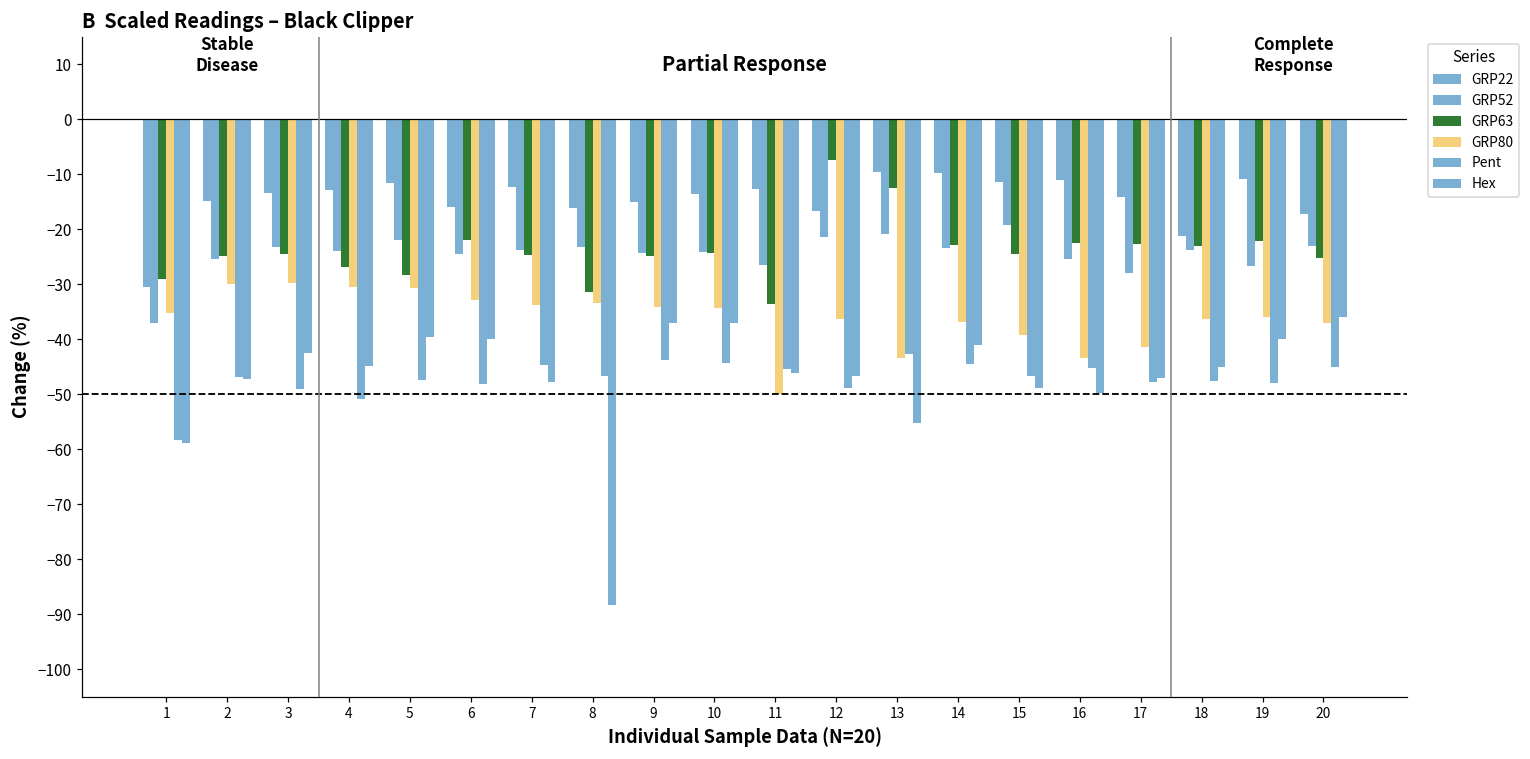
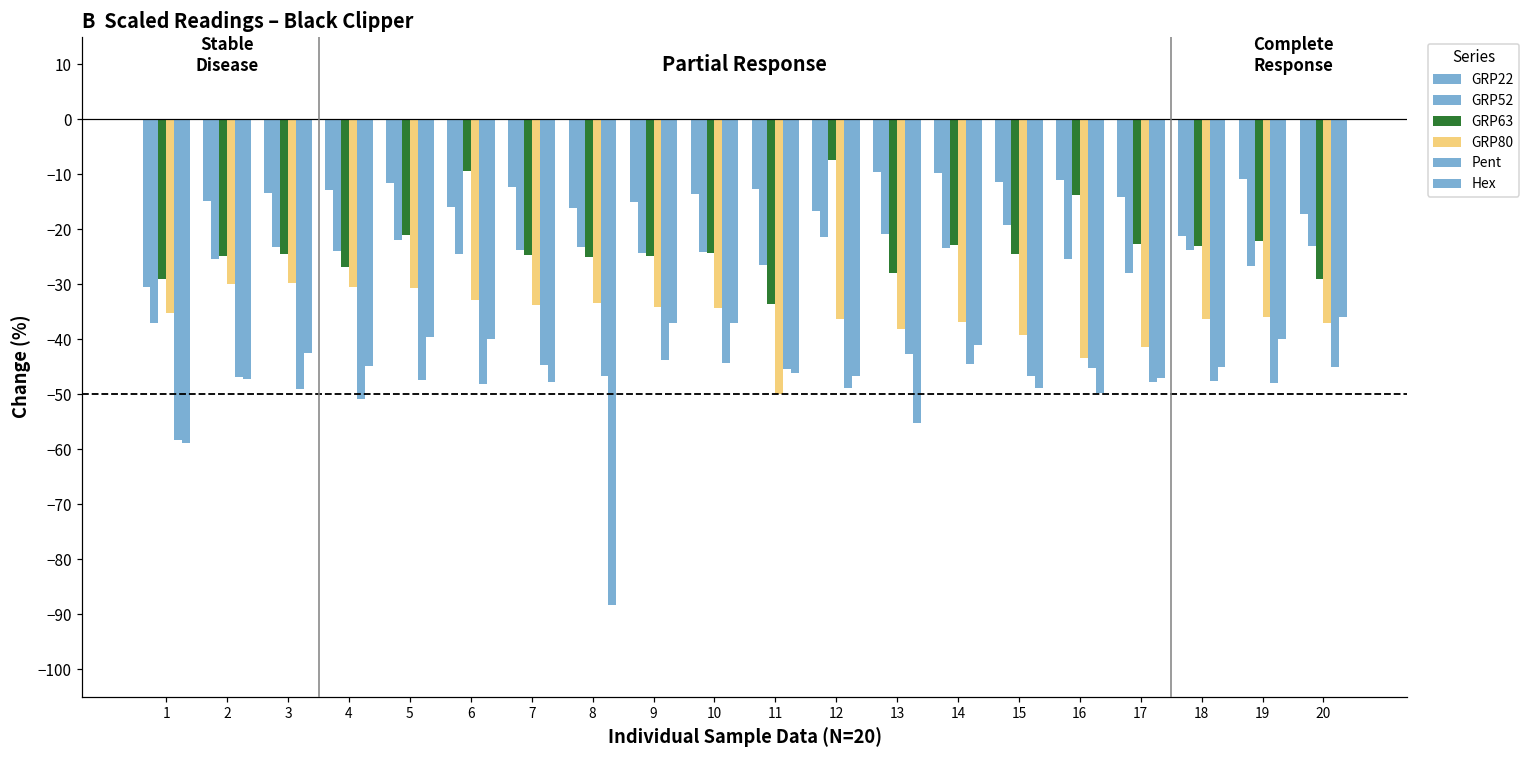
  {
    "GRP63": {
      "1": -29,
      "2": -25,
      "3": -25,
      "4": -27,
-     "5": -28,
-     "6": -22,
+     "5": -21,
+     "6": -9,
      "7": -25,
-     "8": -31,
+     "8": -25,
      "9": -25,
      "10": -24,
      "11": -34,
      "12": -7,
-     "13": -12,
+     "13": -28,
      "14": -23,
      "15": -24,
-     "16": -23,
+     "16": -14,
      "17": -23,
      "18": -23,
      "19": -22,
-     "20": -25
+     "20": -29
    },
    "GRP80": {
      "1": -35,
      "2": -30,
      "3": -30,
      "4": -31,
      "5": -31,
      "6": -33,
      "7": -34,
      "8": -33,
      "9": -34,
      "10": -34,
      "11": -50,
      "12": -36,
-     "13": -43,
+     "13": -38,
      "14": -37,
      "15": -39,
      "16": -43,
      "17": -41,
      "18": -36,
      "19": -36,
      "20": -37
    }
  }
